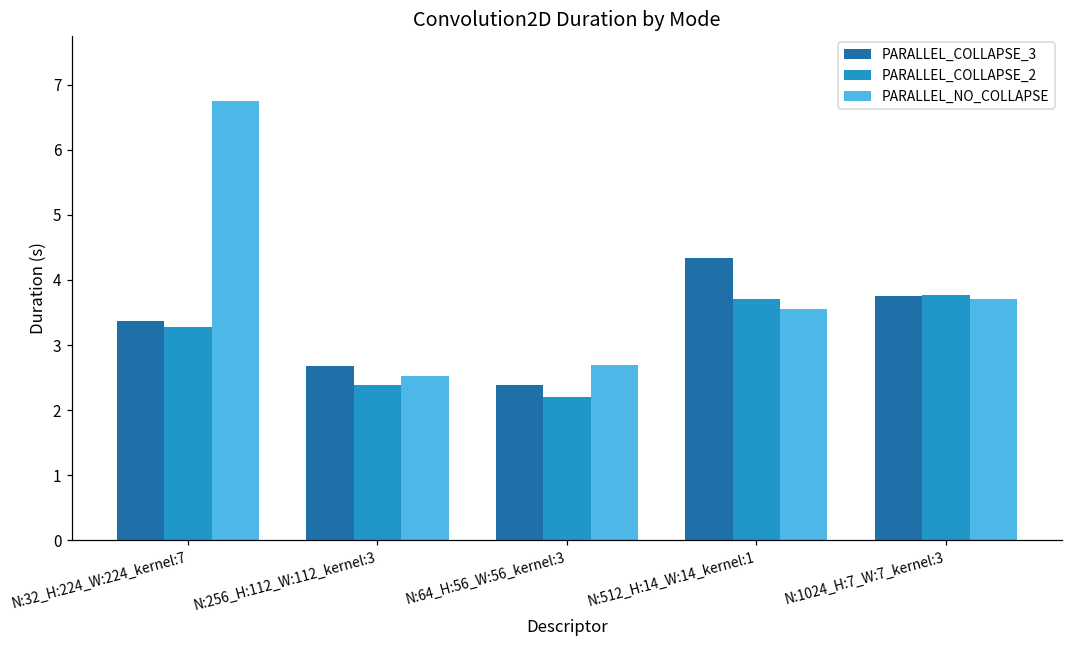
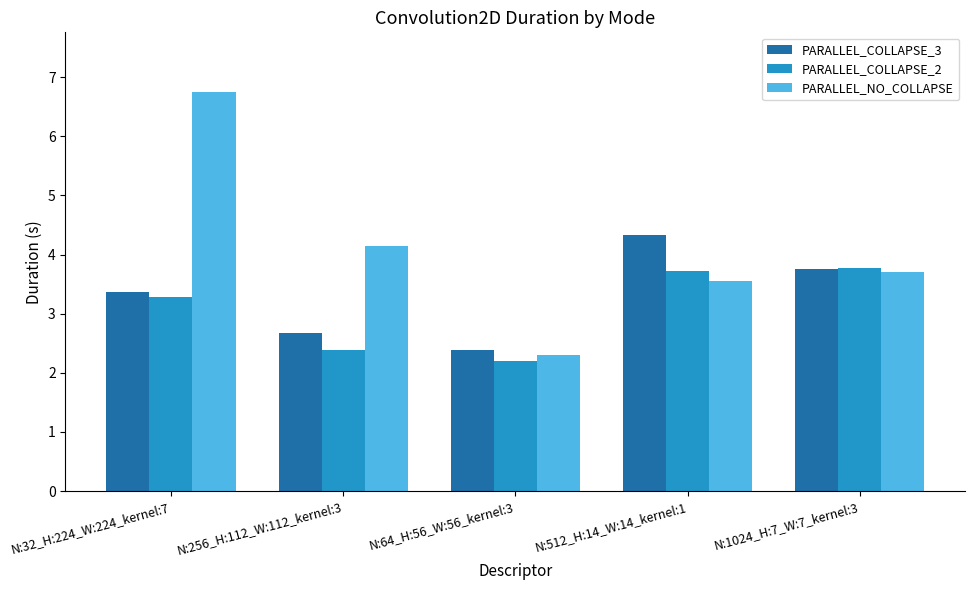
  {
    "PARALLEL_NO_COLLAPSE": {
      "N:32_H:224_W:224_kernel:7": 6.7,
-     "N:256_H:112_W:112_kernel:3": 2.5,
-     "N:64_H:56_W:56_kernel:3": 2.7,
+     "N:256_H:112_W:112_kernel:3": 4.2,
+     "N:64_H:56_W:56_kernel:3": 2.3,
      "N:512_H:14_W:14_kernel:1": 3.5,
      "N:1024_H:7_W:7_kernel:3": 3.7
    }
  }
